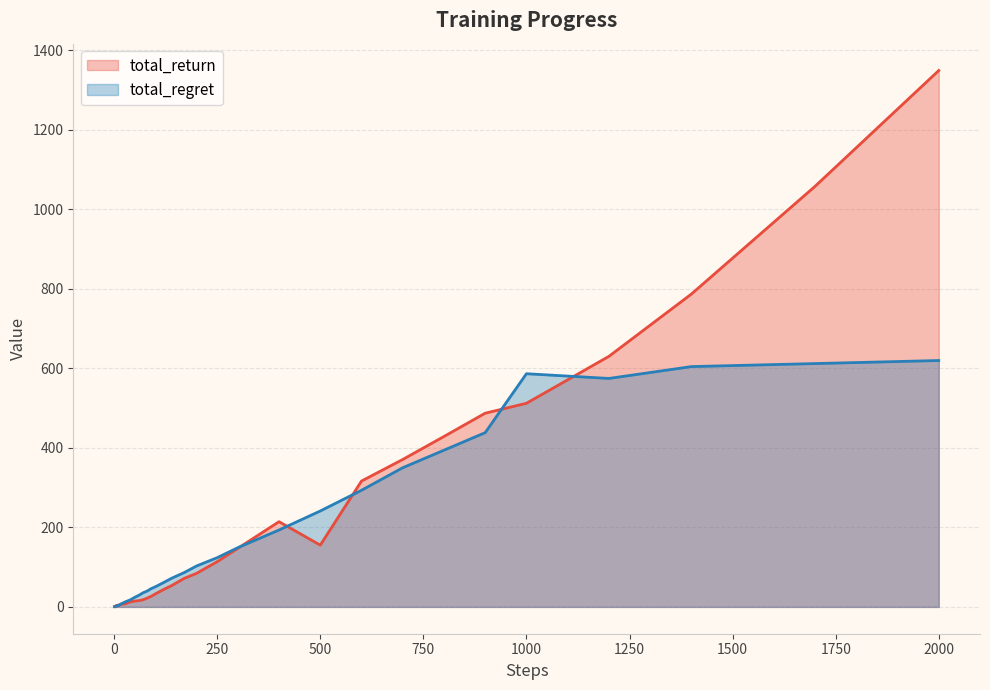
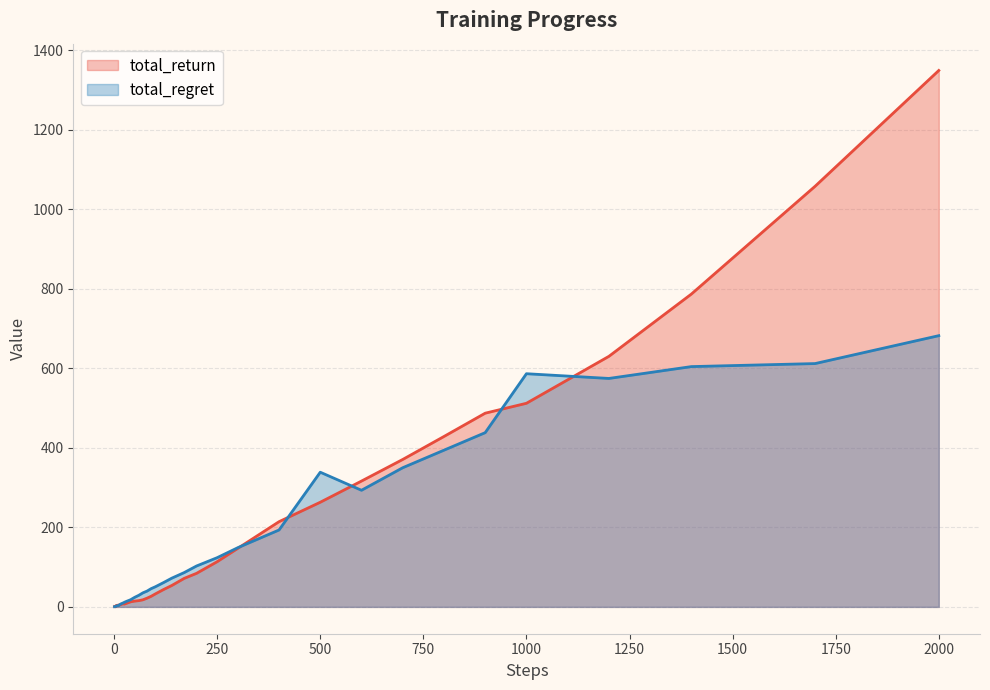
  {
    "total_return": {
      "250": 110,
-     "500": 160,
+     "500": 260,
      "1000": 510,
      "2000": 1350
    },
    "total_regret": {
      "250": 120,
-     "500": 240,
+     "500": 340,
      "1000": 590,
-     "2000": 620
+     "2000": 680
    }
  }
